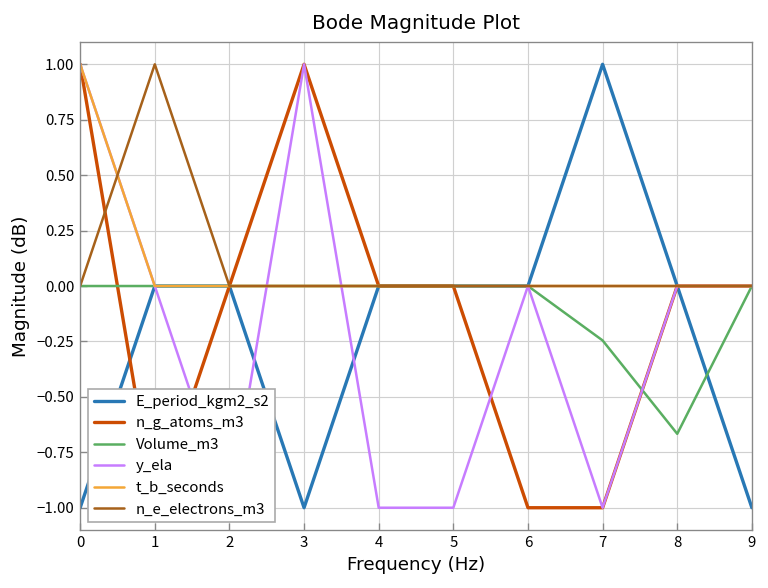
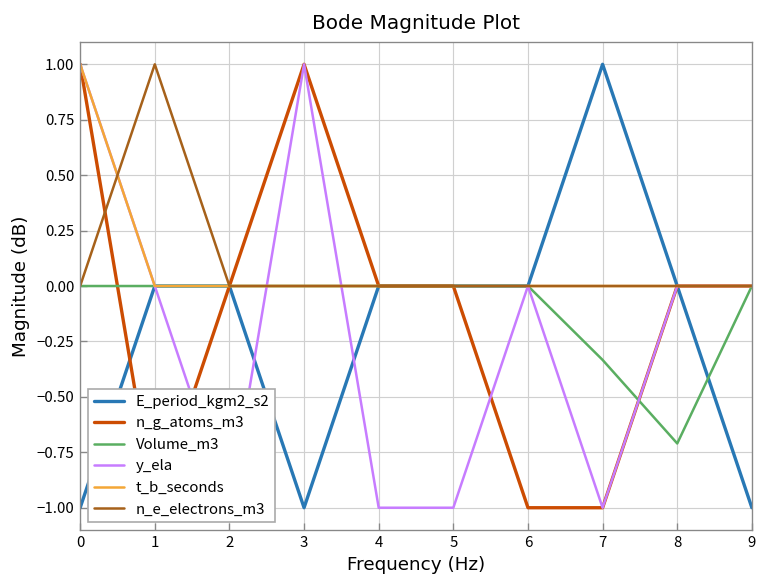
  {
    "E_period_kgm2_s2": {
      "0": -1.00,
      "3": -1.00,
      "7": 1.00,
      "9": -1.00
    },
    "Volume_m3": {
-     "7": -0.25,
-     "8": -0.67
+     "7": -0.33,
+     "8": -0.71
    },
    "y_ela": {
      "4": -1.00,
      "5": -1.00
    }
  }
